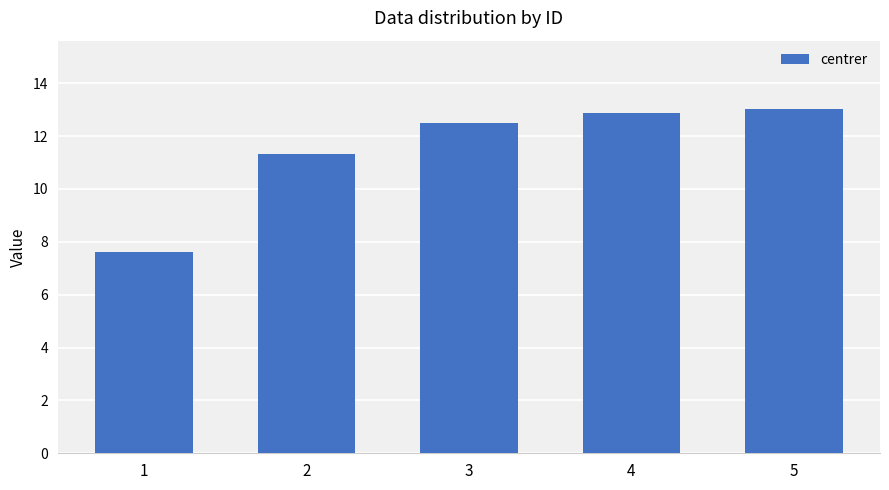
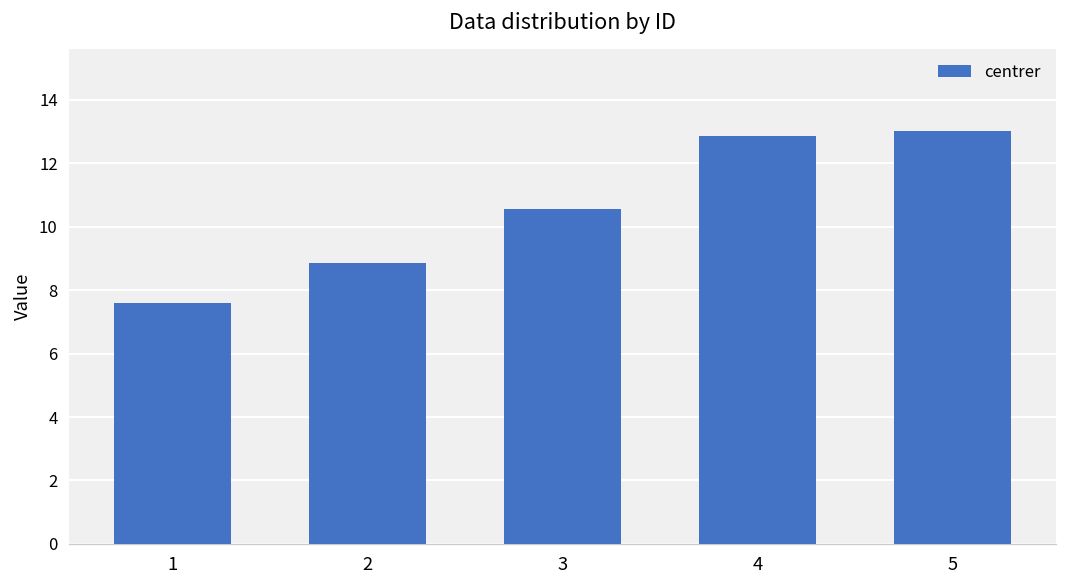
  {
    "1": 7.6,
-   "2": 11.3,
-   "3": 12.5,
+   "2": 8.9,
+   "3": 10.6,
    "4": 12.9,
    "5": 13.0
  }
